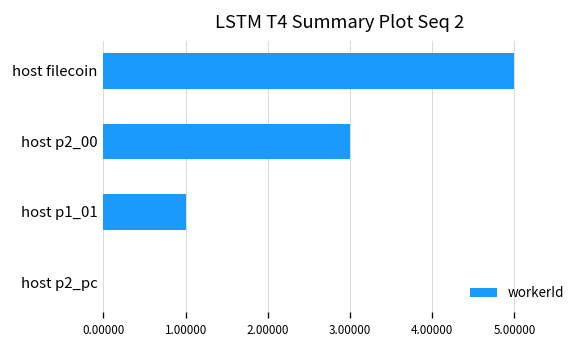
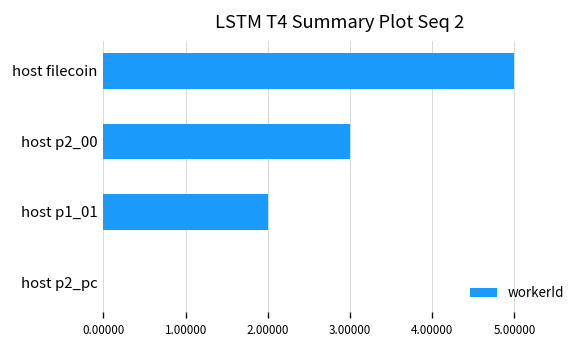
  {
    "host filecoin": 5,
    "host p2_00": 3,
-   "host p1_01": 1,
+   "host p1_01": 2,
    "host p2_pc": 0
  }
